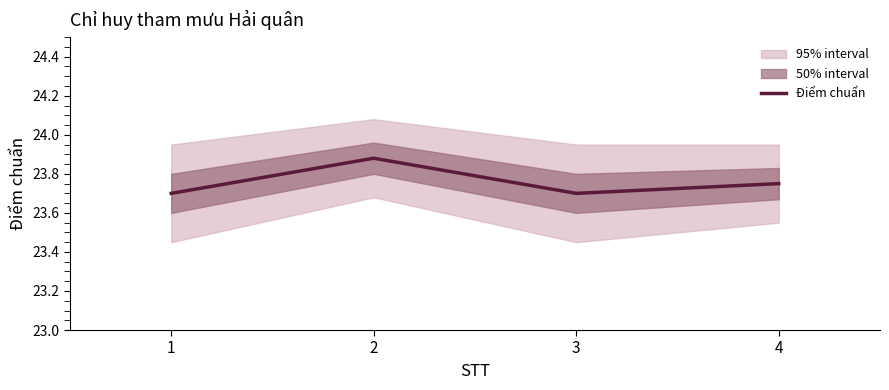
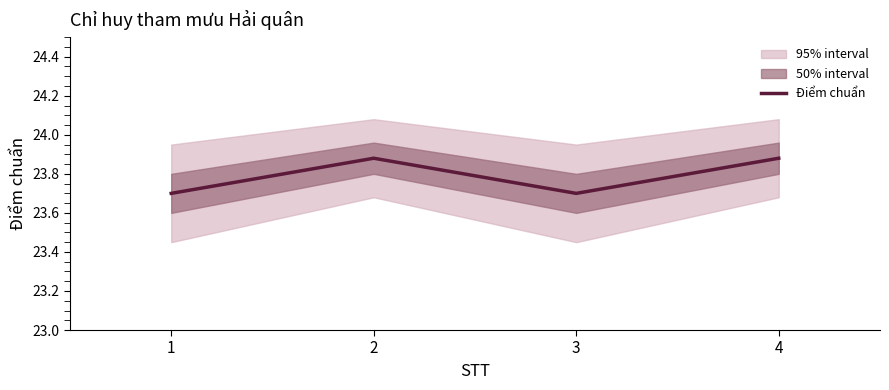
  {
    "Điểm chuẩn": {
      "1": 23.70,
      "2": 23.88,
      "3": 23.70,
-     "4": 23.75
+     "4": 23.88
    }
  }
